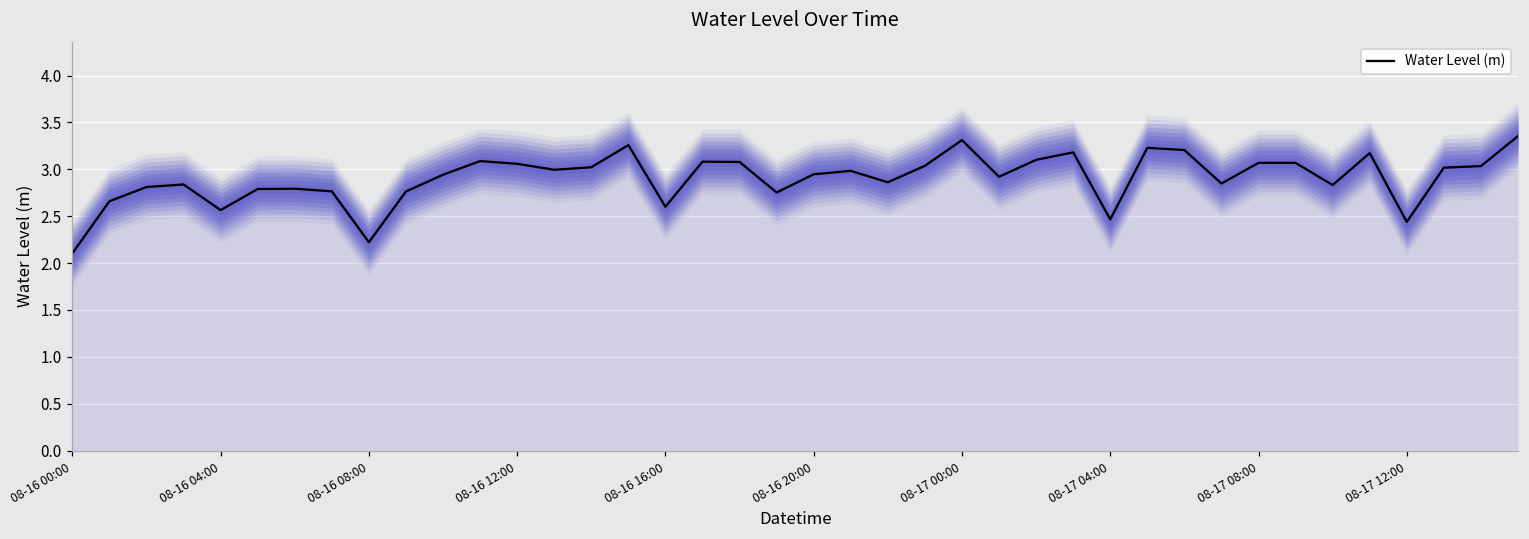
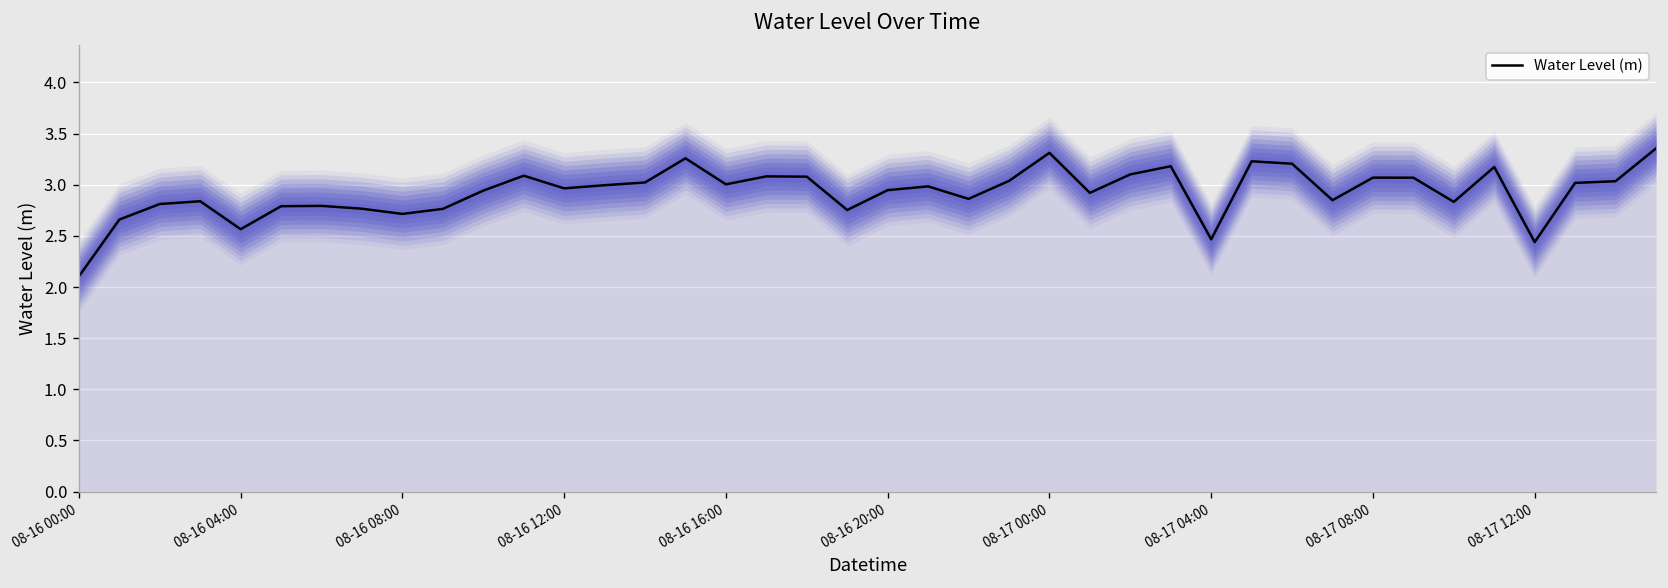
  {
    "Water Level (m)": {
      "08-16 00:00": 2.1,
      "08-16 04:00": 2.6,
-     "08-16 08:00": 2.2,
-     "08-16 12:00": 3.1,
-     "08-16 16:00": 2.6,
+     "08-16 08:00": 2.7,
+     "08-16 12:00": 3.0,
+     "08-16 16:00": 3.0,
      "08-16 20:00": 2.9,
      "08-17 00:00": 3.3,
      "08-17 04:00": 2.5,
      "08-17 08:00": 3.1,
      "08-17 12:00": 2.4
    }
  }
